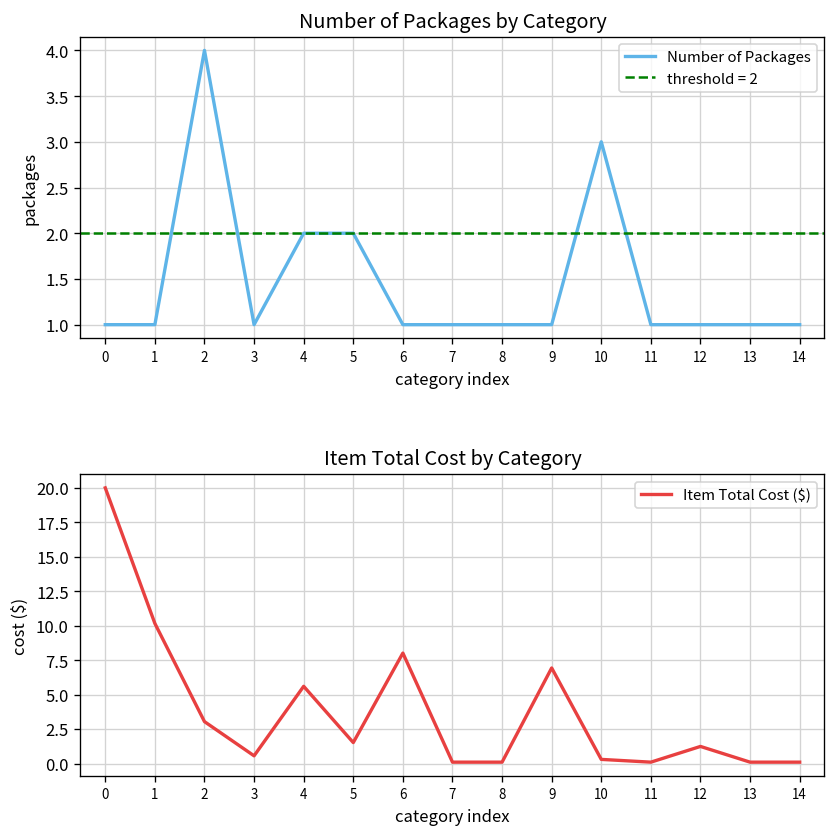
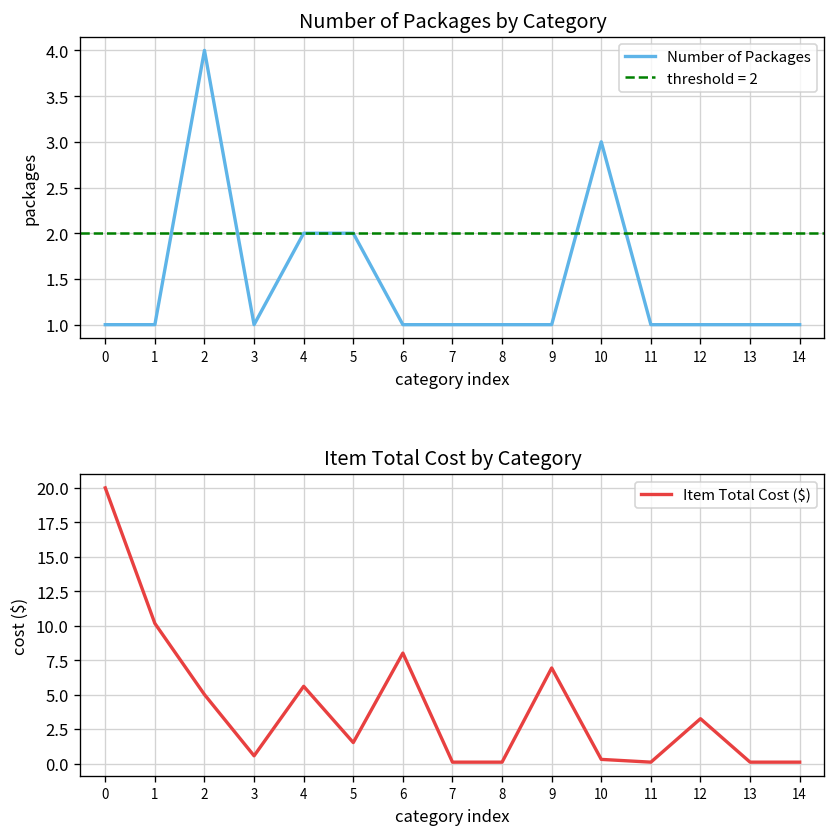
  {
    "Number of Packages by Category": {
      "0": 1.0,
      "1": 1.0,
      "2": 4.0,
      "3": 1.0,
      "4": 2.0,
      "5": 2.0,
      "6": 1.0,
      "7": 1.0,
      "8": 1.0,
      "9": 1.0,
      "10": 3.0,
      "11": 1.0,
      "12": 1.0,
      "13": 1.0,
      "14": 1.0
    },
    "Item Total Cost by Category": {
      "0": 20.0,
      "1": 10.2,
-     "2": 3.0,
+     "2": 5.0,
      "3": 0.6,
      "4": 5.6,
      "5": 1.5,
      "6": 8.0,
      "7": 0.1,
      "8": 0.1,
      "9": 6.9,
      "10": 0.3,
      "11": 0.1,
-     "12": 1.2,
+     "12": 3.3,
      "13": 0.1,
      "14": 0.1
    }
  }
